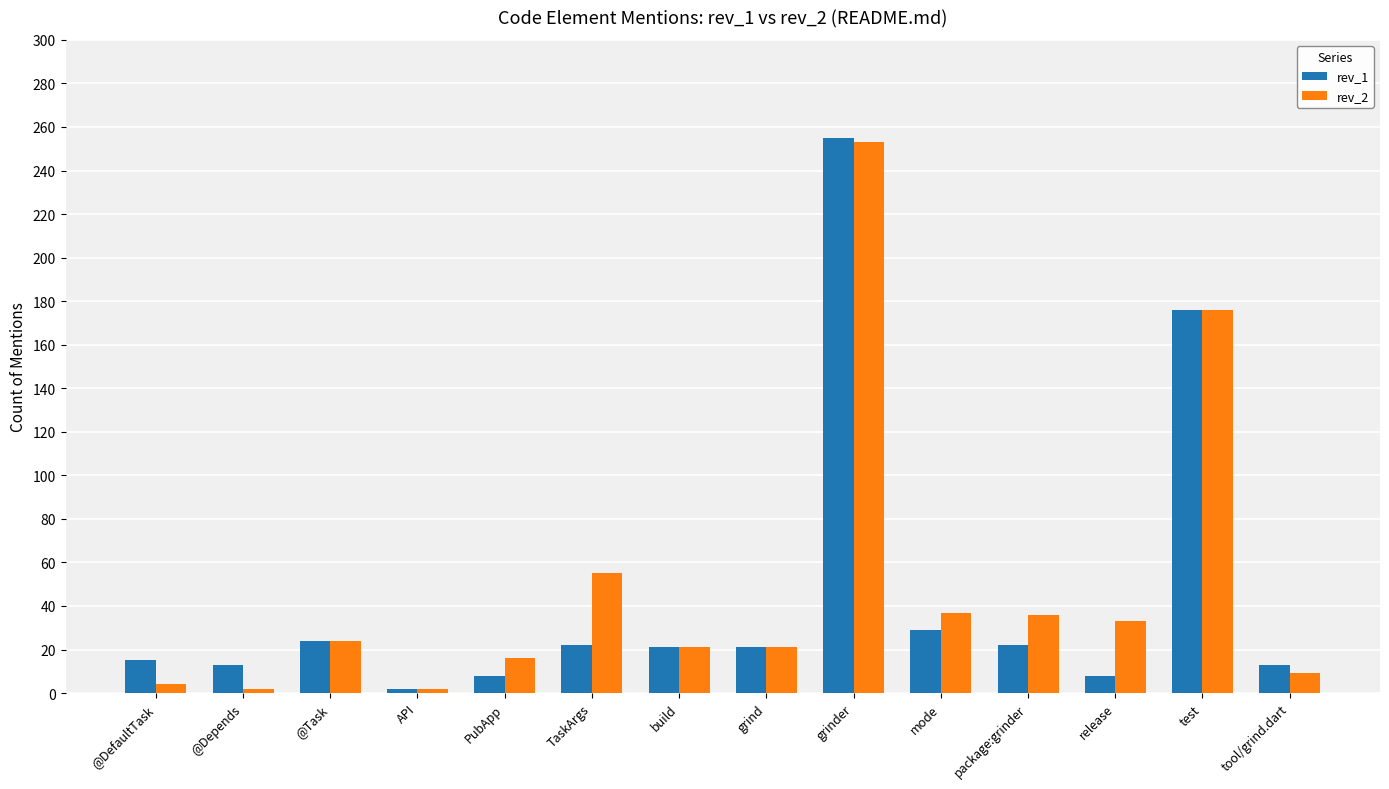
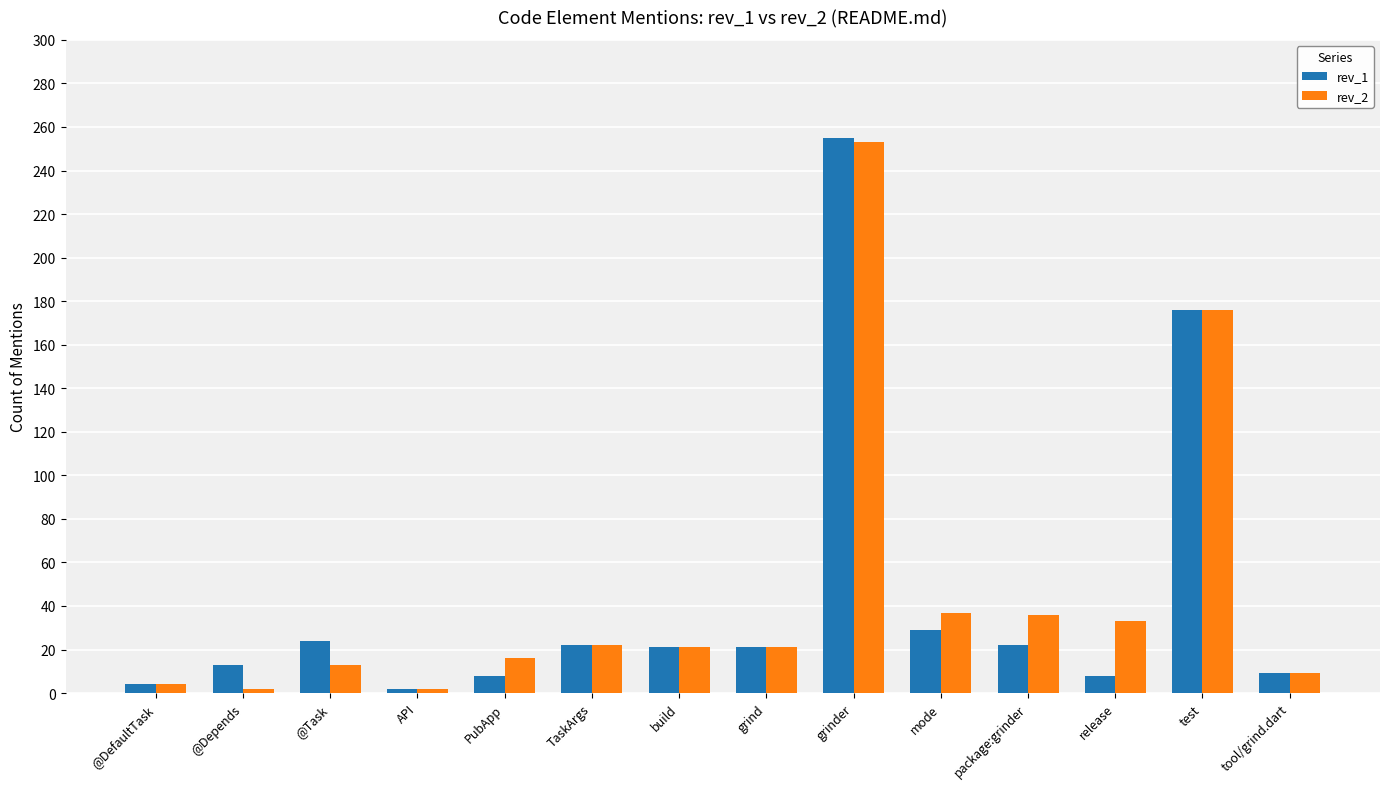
  {
    "rev_1": {
-     "@DefaultTask": 15,
+     "@DefaultTask": 4,
      "@Depends": 13,
      "@Task": 24,
      "API": 2,
      "PubApp": 8,
      "TaskArgs": 22,
      "build": 21,
      "grind": 21,
      "grinder": 255,
      "mode": 29,
      "package:grinder": 22,
      "release": 8,
      "test": 176,
-     "tool/grind.dart": 13
+     "tool/grind.dart": 9
    },
    "rev_2": {
      "@DefaultTask": 4,
      "@Depends": 2,
-     "@Task": 24,
+     "@Task": 13,
      "API": 2,
      "PubApp": 16,
-     "TaskArgs": 55,
+     "TaskArgs": 22,
      "build": 21,
      "grind": 21,
      "grinder": 253,
      "mode": 37,
      "package:grinder": 36,
      "release": 33,
      "test": 176,
      "tool/grind.dart": 9
    }
  }
